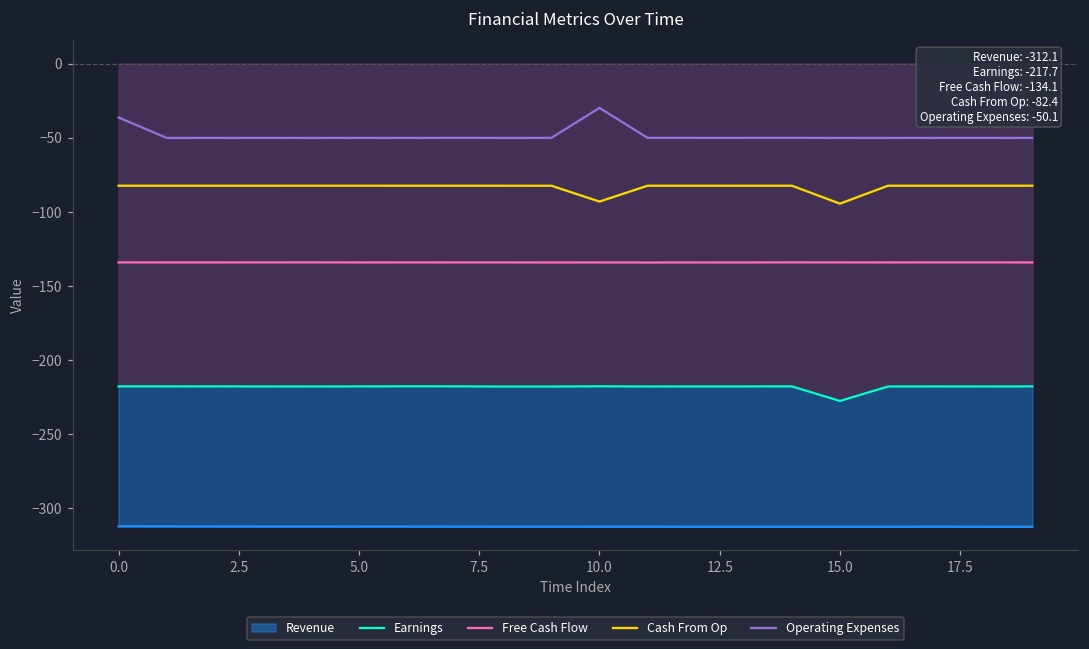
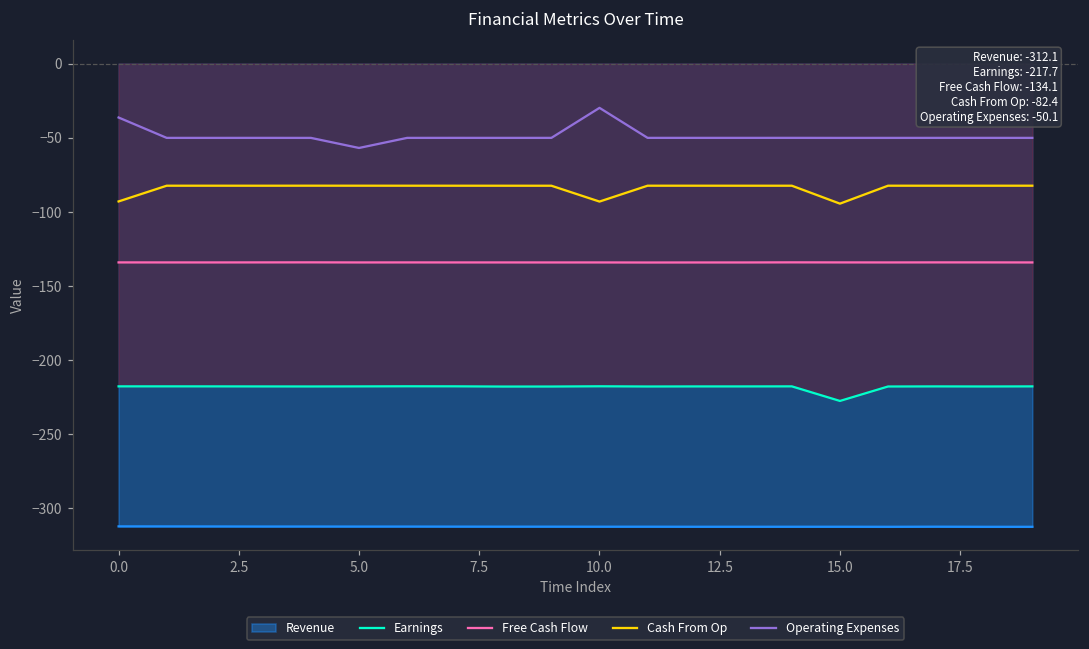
  {
    "Earnings": {
      "0.0": -218,
      "5.0": -218,
      "10.0": -218,
      "15.0": -228
    },
    "Free Cash Flow": {
      "0.0": -134,
      "5.0": -134,
      "10.0": -134,
      "15.0": -134
    },
    "Cash From Op": {
-     "0.0": -82,
+     "0.0": -93,
      "5.0": -82,
      "10.0": -93,
      "15.0": -94
    },
    "Operating Expenses": {
      "0.0": -36,
-     "5.0": -50,
+     "5.0": -57,
      "10.0": -30,
      "15.0": -50
    }
  }
